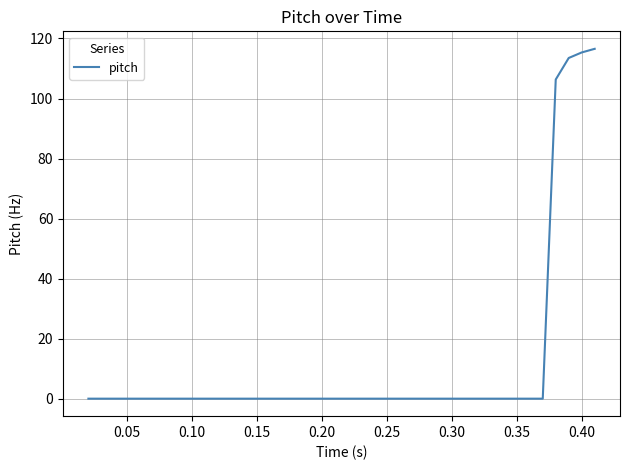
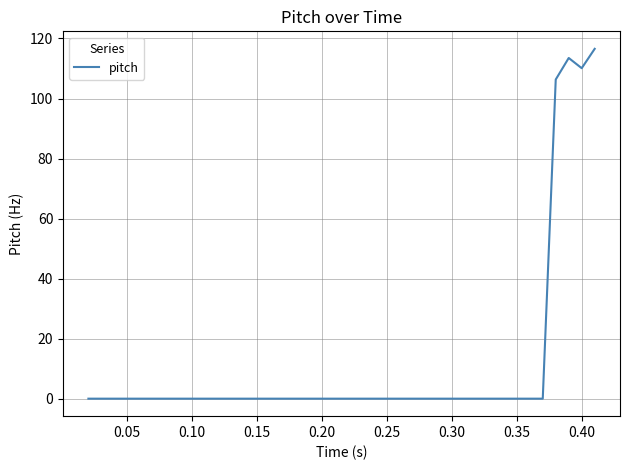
  {
    "0.05": 0,
    "0.10": 0,
    "0.15": 0,
    "0.20": 0,
    "0.25": 0,
    "0.30": 0,
    "0.35": 0,
-   "0.40": 115
+   "0.40": 110
  }
